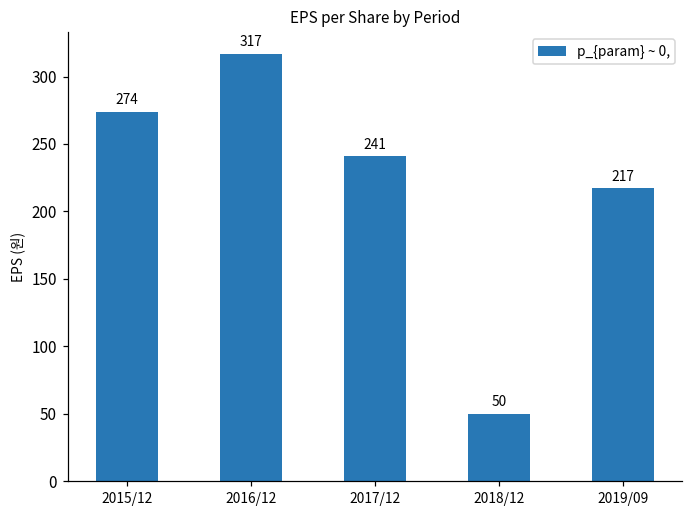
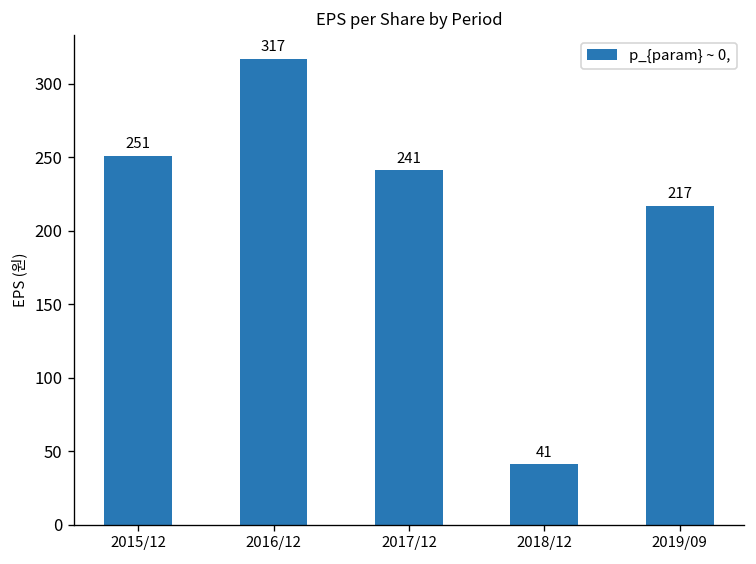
  {
-   "2015/12": 274,
+   "2015/12": 251,
    "2016/12": 317,
    "2017/12": 241,
-   "2018/12": 50,
+   "2018/12": 41,
    "2019/09": 217
  }
